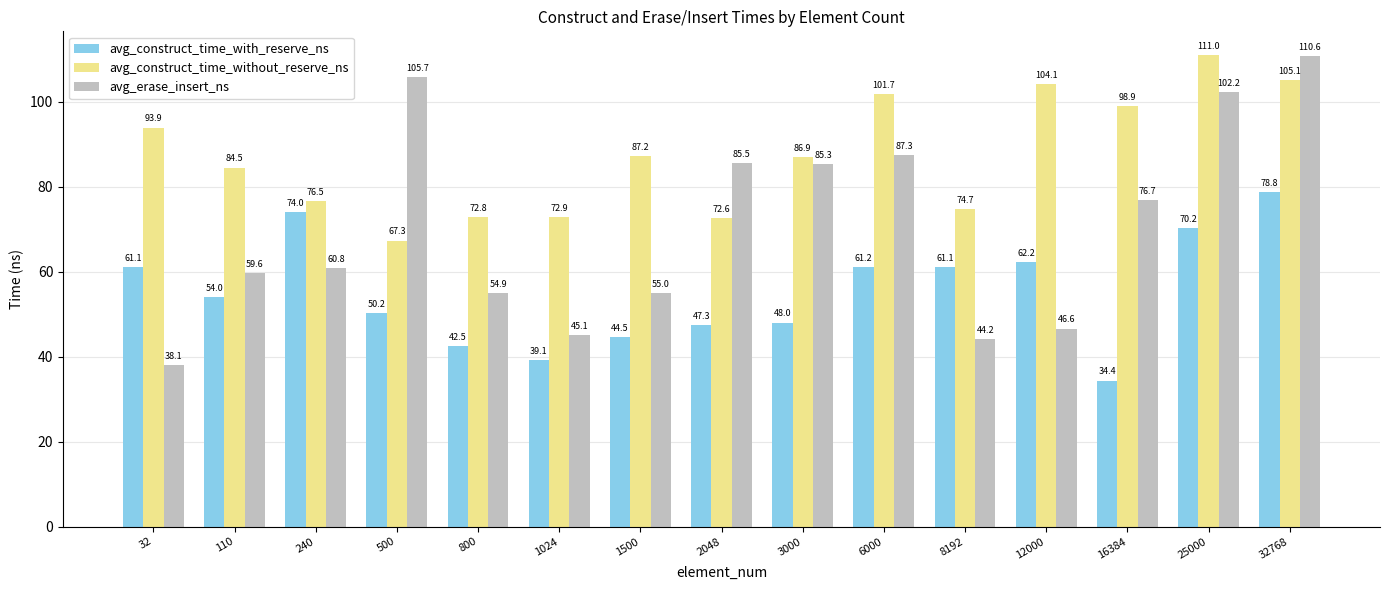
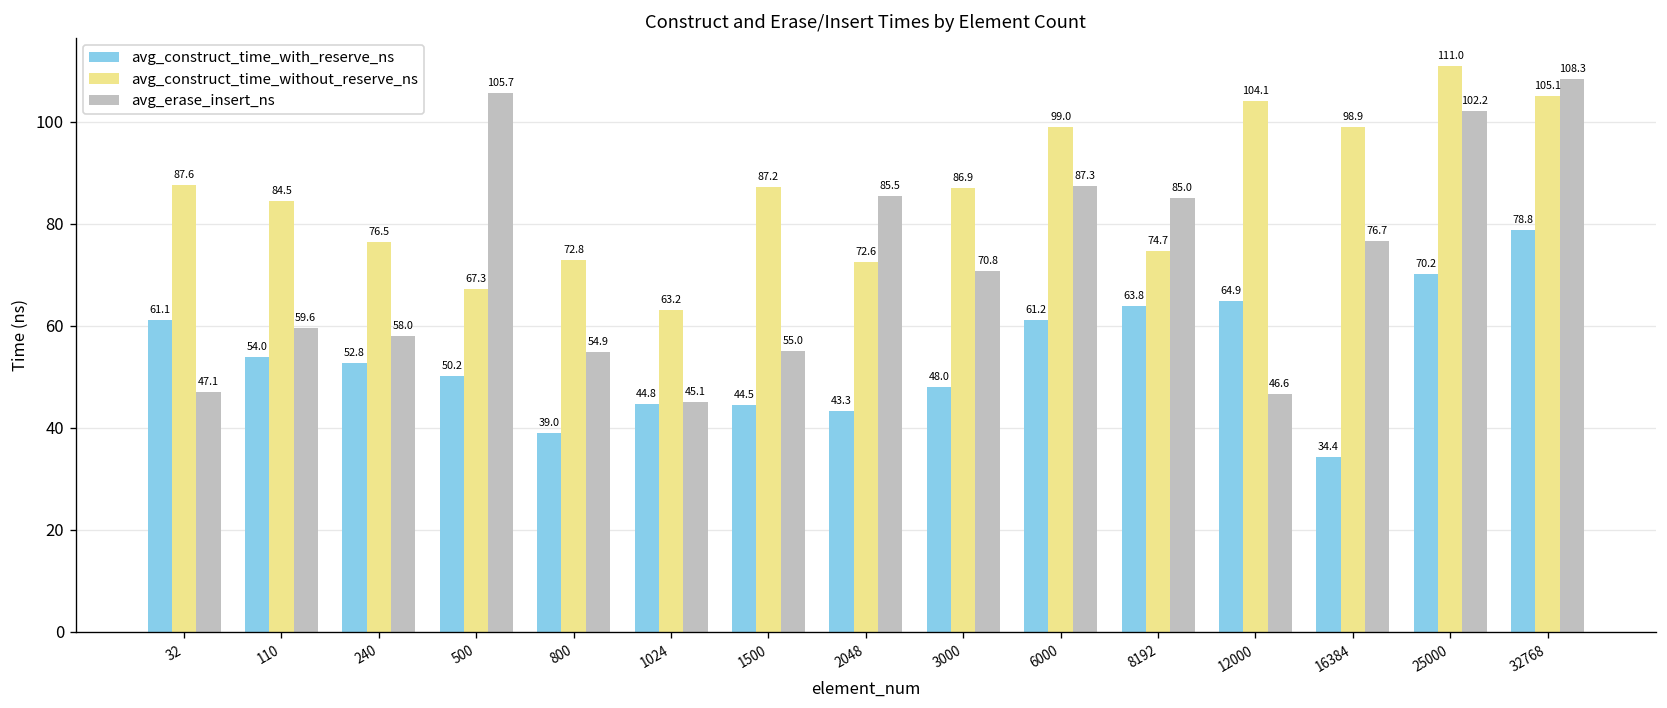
  {
    "avg_construct_time_with_reserve_ns": {
      "32": 61.1,
      "110": 54.0,
-     "240": 74.0,
+     "240": 52.8,
      "500": 50.2,
-     "800": 42.5,
-     "1024": 39.1,
+     "800": 39.0,
+     "1024": 44.8,
      "1500": 44.5,
-     "2048": 47.3,
+     "2048": 43.3,
      "3000": 48.0,
      "6000": 61.2,
-     "8192": 61.1,
-     "12000": 62.2,
+     "8192": 63.8,
+     "12000": 64.9,
      "16384": 34.4,
      "25000": 70.2,
      "32768": 78.8
    },
    "avg_construct_time_without_reserve_ns": {
-     "32": 93.9,
+     "32": 87.6,
      "110": 84.5,
      "240": 76.5,
      "500": 67.3,
      "800": 72.8,
-     "1024": 72.9,
+     "1024": 63.2,
      "1500": 87.2,
      "2048": 72.6,
      "3000": 86.9,
-     "6000": 101.7,
+     "6000": 99.0,
      "8192": 74.7,
      "12000": 104.1,
      "16384": 98.9,
      "25000": 111.0,
      "32768": 105.1
    },
    "avg_erase_insert_ns": {
-     "32": 38.1,
+     "32": 47.1,
      "110": 59.6,
-     "240": 60.8,
+     "240": 58.0,
      "500": 105.7,
      "800": 54.9,
      "1024": 45.1,
      "1500": 55.0,
      "2048": 85.5,
-     "3000": 85.3,
+     "3000": 70.8,
      "6000": 87.3,
-     "8192": 44.2,
+     "8192": 85.0,
      "12000": 46.6,
      "16384": 76.7,
      "25000": 102.2,
-     "32768": 110.6
+     "32768": 108.3
    }
  }
